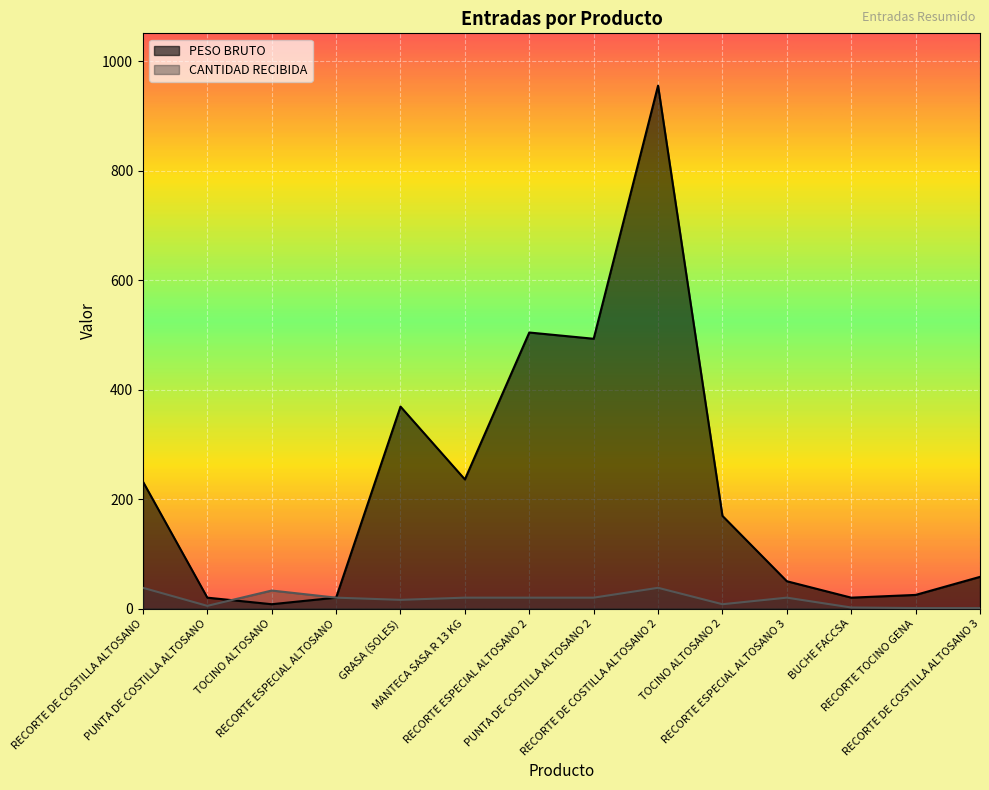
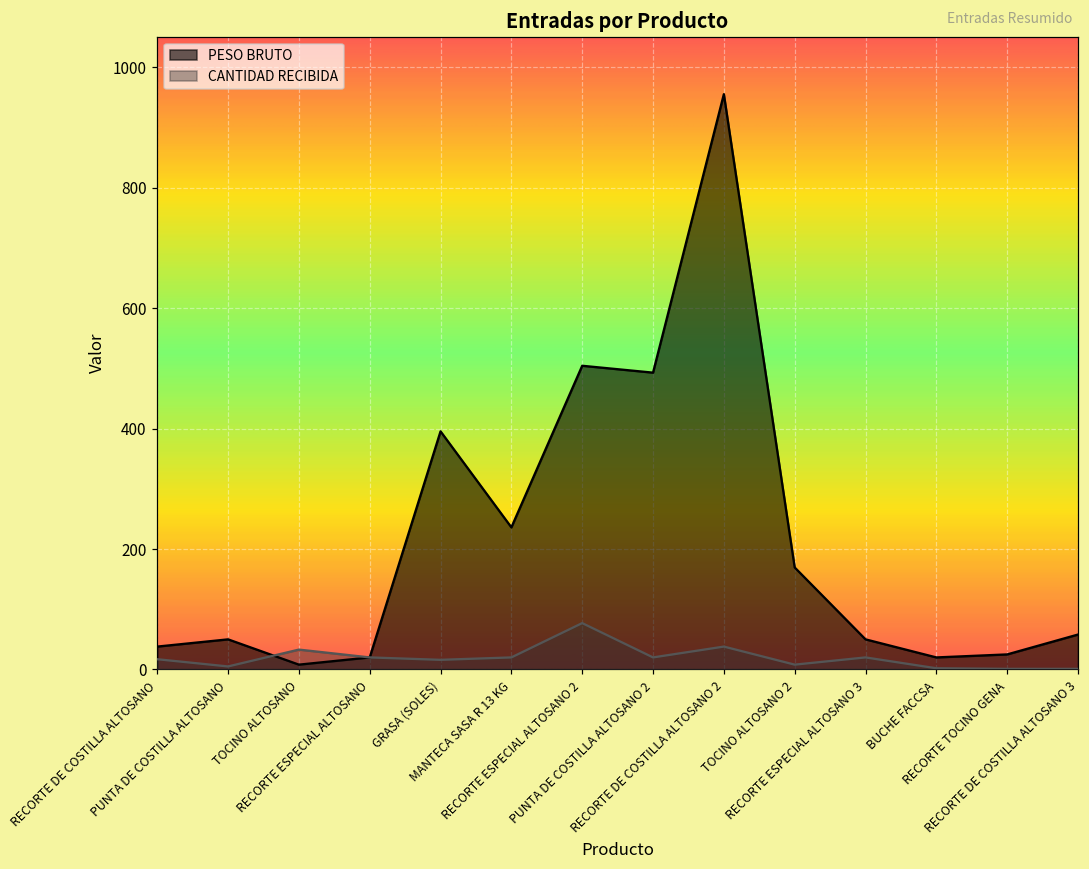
  {
    "PESO BRUTO": {
-     "RECORTE DE COSTILLA ALTOSANO": 230,
-     "PUNTA DE COSTILLA ALTOSANO": 20,
+     "RECORTE DE COSTILLA ALTOSANO": 40,
+     "PUNTA DE COSTILLA ALTOSANO": 50,
      "TOCINO ALTOSANO": 10,
-     "GRASA (SOLES)": 370,
+     "GRASA (SOLES)": 400,
      "MANTECA SASA R 13 KG": 240,
      "RECORTE ESPECIAL ALTOSANO 2": 500,
      "PUNTA DE COSTILLA ALTOSANO 2": 490,
      "RECORTE DE COSTILLA ALTOSANO 2": 960,
      "TOCINO ALTOSANO 2": 170,
      "RECORTE ESPECIAL ALTOSANO 3": 50,
      "BUCHE FACCSA": 20,
      "RECORTE TOCINO GENA": 30,
      "RECORTE DE COSTILLA ALTOSANO 3": 60
    },
    "CANTIDAD RECIBIDA": {
-     "RECORTE DE COSTILLA ALTOSANO": 40,
+     "RECORTE DE COSTILLA ALTOSANO": 20,
      "PUNTA DE COSTILLA ALTOSANO": 10,
      "TOCINO ALTOSANO": 30,
      "GRASA (SOLES)": 20,
      "MANTECA SASA R 13 KG": 20,
-     "RECORTE ESPECIAL ALTOSANO 2": 20,
+     "RECORTE ESPECIAL ALTOSANO 2": 80,
      "PUNTA DE COSTILLA ALTOSANO 2": 20,
      "RECORTE DE COSTILLA ALTOSANO 2": 40,
      "TOCINO ALTOSANO 2": 10,
      "RECORTE ESPECIAL ALTOSANO 3": 20,
      "BUCHE FACCSA": 0,
      "RECORTE TOCINO GENA": 0,
      "RECORTE DE COSTILLA ALTOSANO 3": 0
    }
  }
